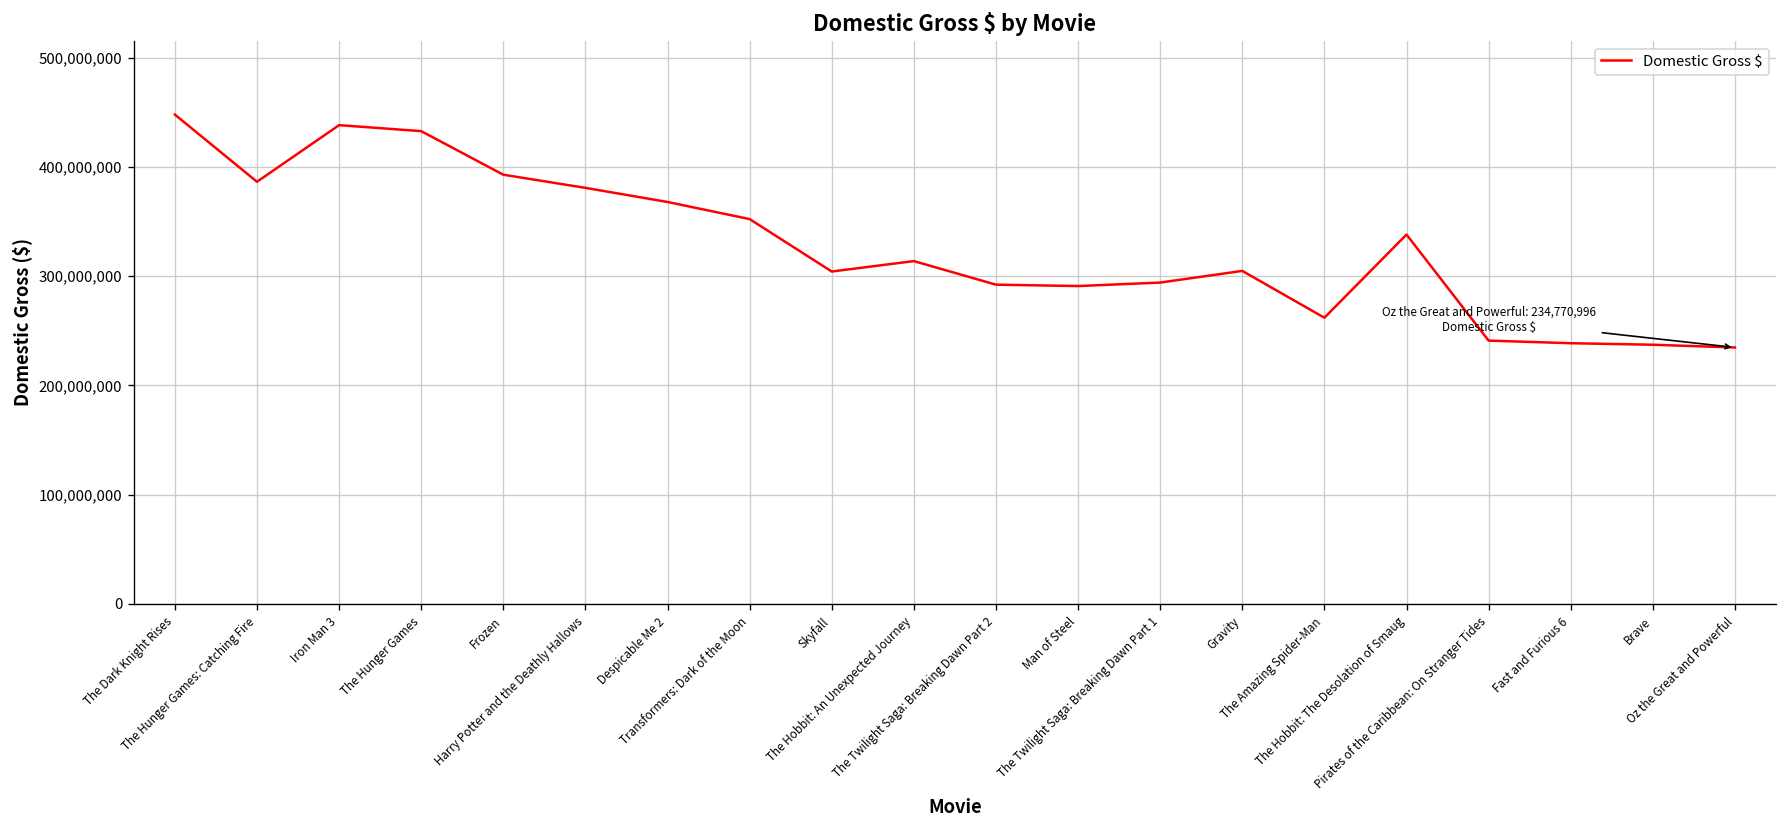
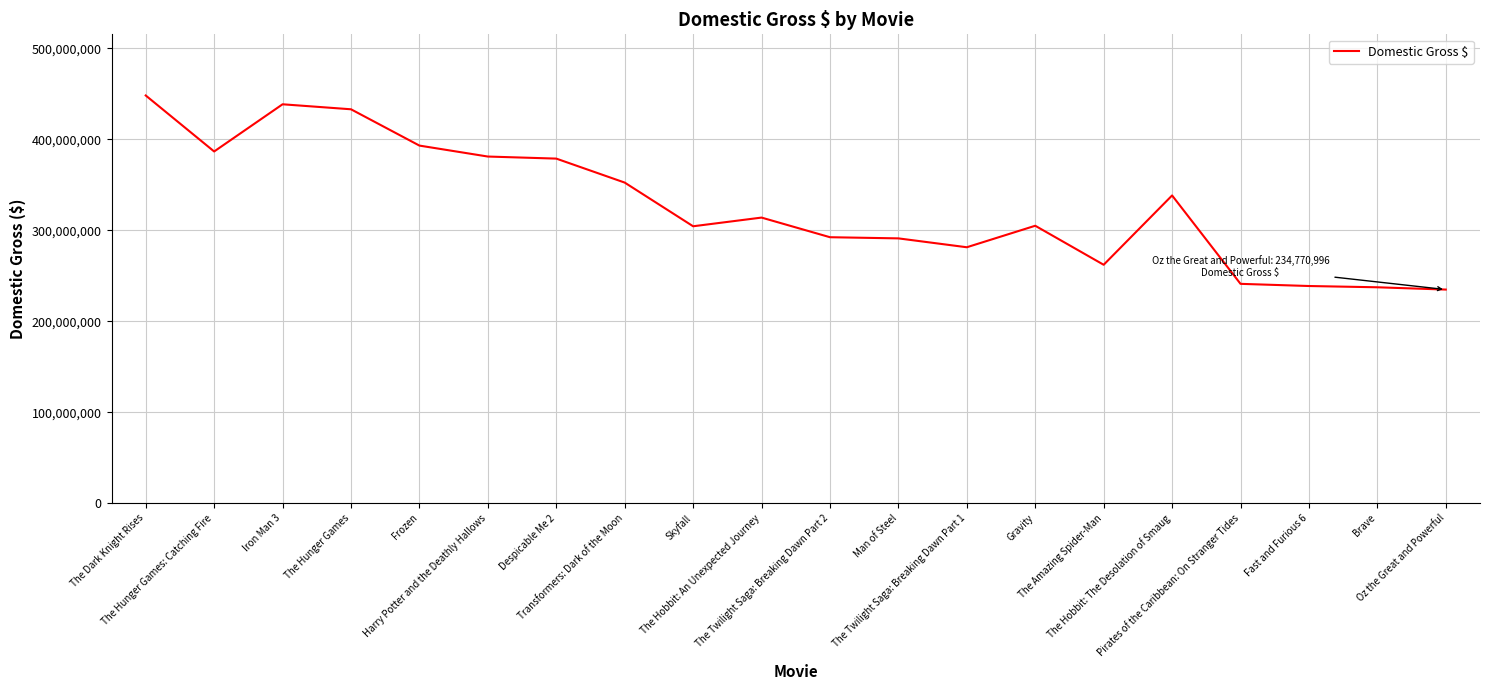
  {
    "The Dark Knight Rises": "450,000,000",
    "The Hunger Games: Catching Fire": "390,000,000",
    "Iron Man 3": "440,000,000",
    "The Hunger Games": "430,000,000",
    "Frozen": "390,000,000",
    "Harry Potter and the Deathly Hallows": "380,000,000",
-   "Despicable Me 2": "370,000,000",
+   "Despicable Me 2": "380,000,000",
    "Transformers: Dark of the Moon": "350,000,000",
    "Skyfall": "300,000,000",
    "The Hobbit: An Unexpected Journey": "310,000,000",
    "The Twilight Saga: Breaking Dawn Part 2": "290,000,000",
    "Man of Steel": "290,000,000",
-   "The Twilight Saga: Breaking Dawn Part 1": "290,000,000",
+   "The Twilight Saga: Breaking Dawn Part 1": "280,000,000",
    "Gravity": "300,000,000",
    "The Amazing Spider-Man": "260,000,000",
    "The Hobbit: The Desolation of Smaug": "340,000,000",
    "Oz the Great and Powerful": "230,000,000"
  }
